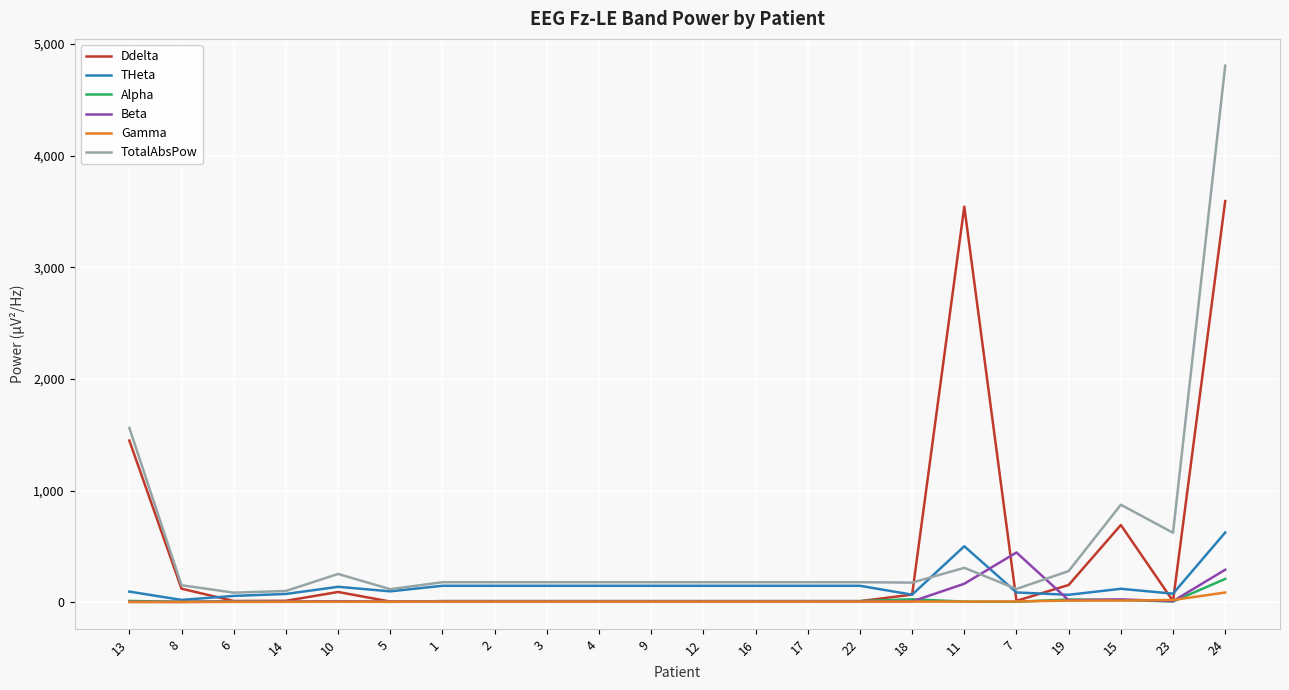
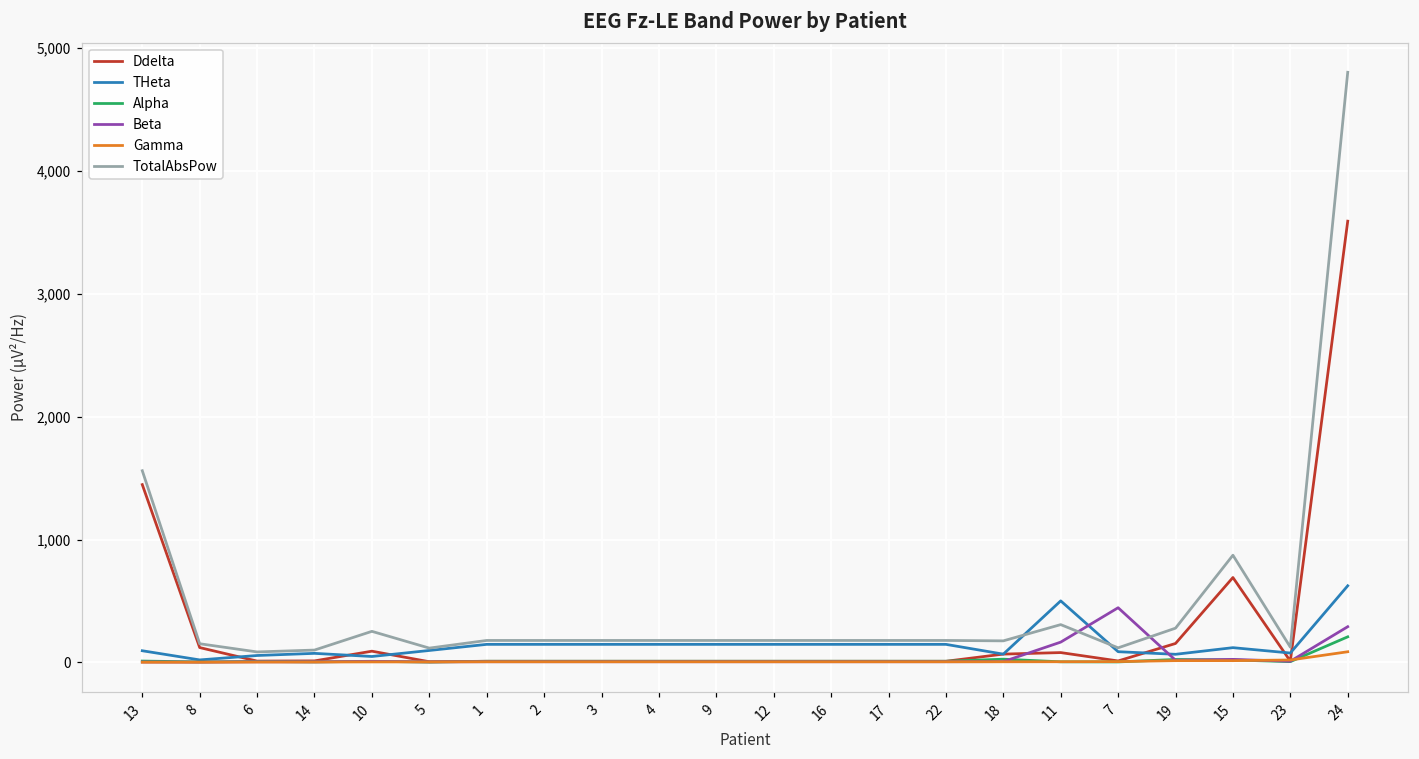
  {
    "Ddelta": {
      "13": "1,450",
      "8": "120",
      "10": "90",
-     "11": "3,540",
+     "11": "80",
      "19": "150",
      "15": "690",
      "24": "3,590"
    },
    "THeta": {
      "13": "100",
      "6": "60",
      "14": "70",
-     "10": "140",
+     "10": "50",
      "1": "150",
      "2": "150",
      "3": "150",
      "4": "150",
      "9": "150",
      "12": "150",
      "16": "150",
      "17": "150",
      "22": "150",
      "11": "500",
      "7": "90",
      "19": "70",
      "15": "120",
      "23": "80",
      "24": "620"
    },
    "Alpha": {
      "24": "210"
    },
    "Beta": {
      "11": "170",
      "7": "450",
      "24": "290"
    },
    "Gamma": {
      "24": "90"
    },
    "TotalAbsPow": {
      "13": "1,560",
      "8": "150",
      "6": "90",
      "14": "100",
      "10": "250",
      "1": "180",
      "2": "180",
      "3": "180",
      "4": "180",
      "9": "180",
      "12": "180",
      "16": "180",
      "17": "180",
      "22": "180",
      "18": "180",
      "11": "310",
      "7": "120",
      "19": "280",
      "15": "870",
-     "23": "620",
+     "23": "130",
      "24": "4,800"
    }
  }
